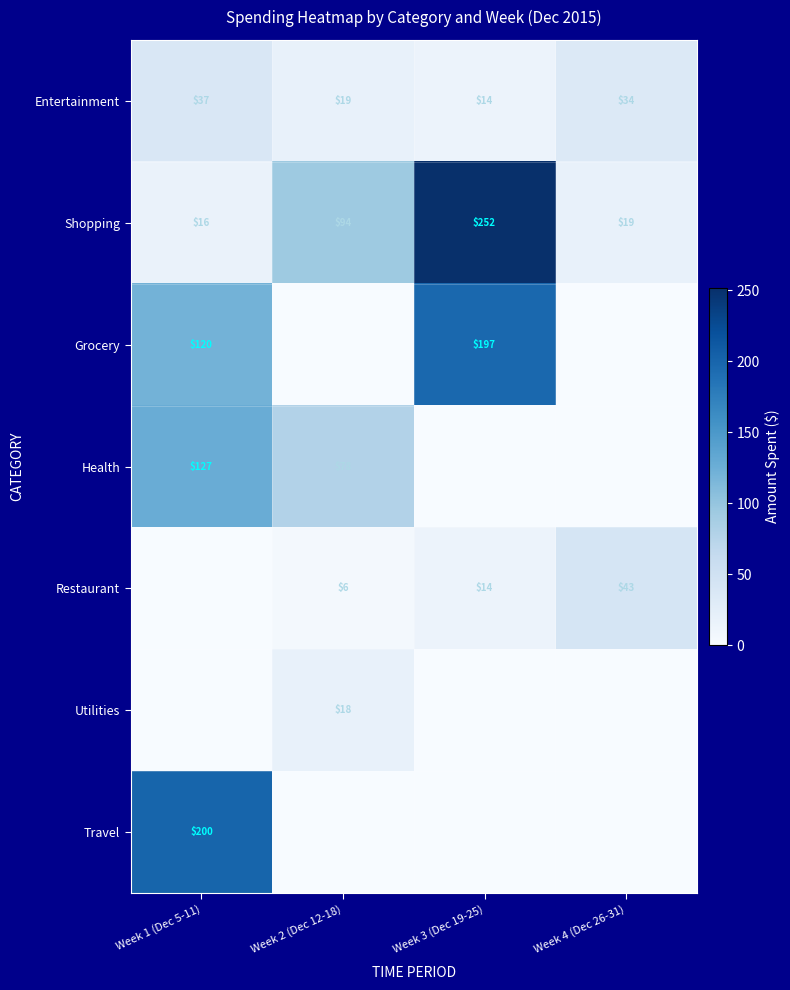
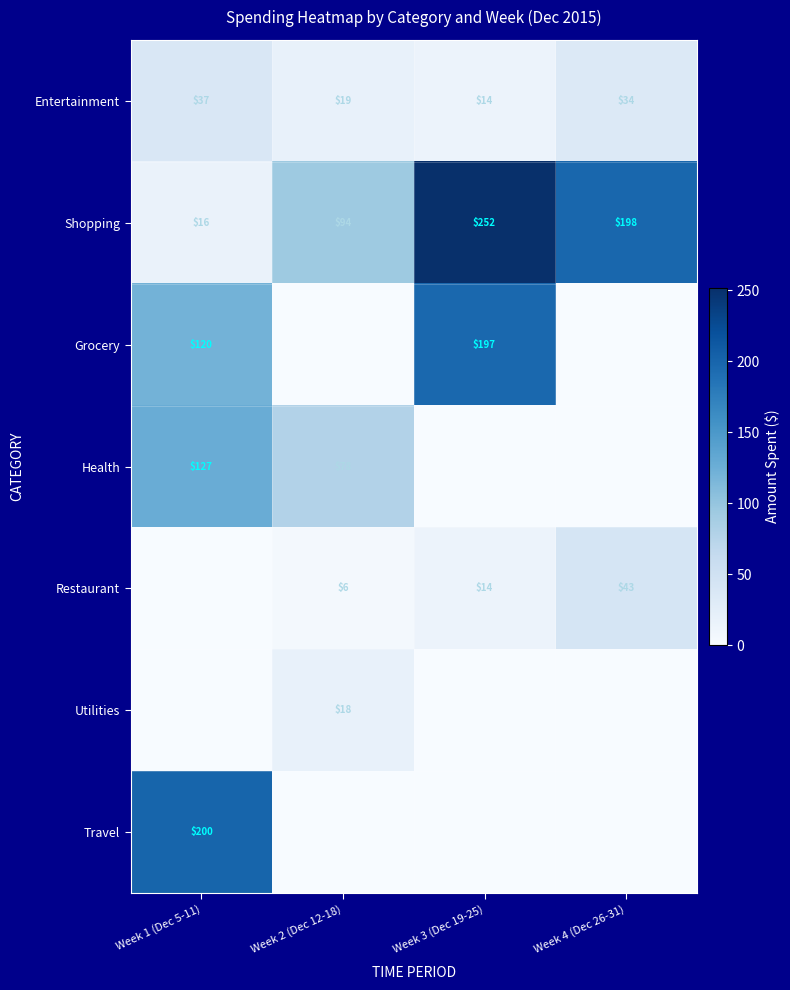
  {
    "Entertainment": {
      "Week 2 (Dec 12-18)": "$19",
      "Week 3 (Dec 19-25)": "$14"
    },
    "Shopping": {
      "Week 1 (Dec 5-11)": "$16",
      "Week 3 (Dec 19-25)": "$252",
-     "Week 4 (Dec 26-31)": "$19"
+     "Week 4 (Dec 26-31)": "$198"
    },
    "Grocery": {
      "Week 1 (Dec 5-11)": "$120",
      "Week 3 (Dec 19-25)": "$197"
    },
    "Health": {
      "Week 1 (Dec 5-11)": "$127"
    },
    "Restaurant": {
      "Week 2 (Dec 12-18)": "$6",
      "Week 3 (Dec 19-25)": "$14"
    },
    "Utilities": {
      "Week 2 (Dec 12-18)": "$18"
    },
    "Travel": {
      "Week 1 (Dec 5-11)": "$200"
    }
  }
